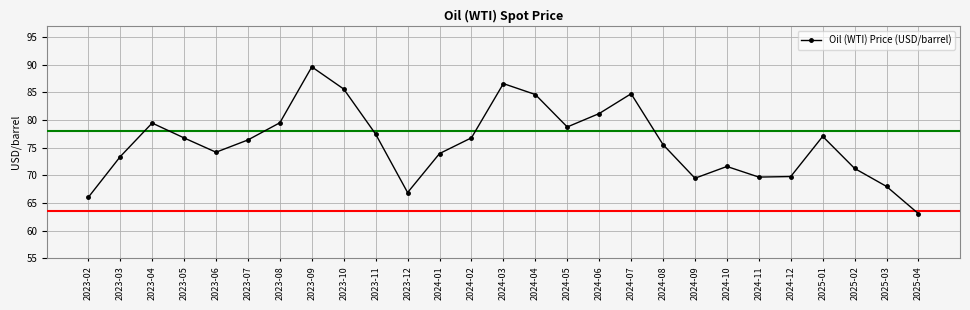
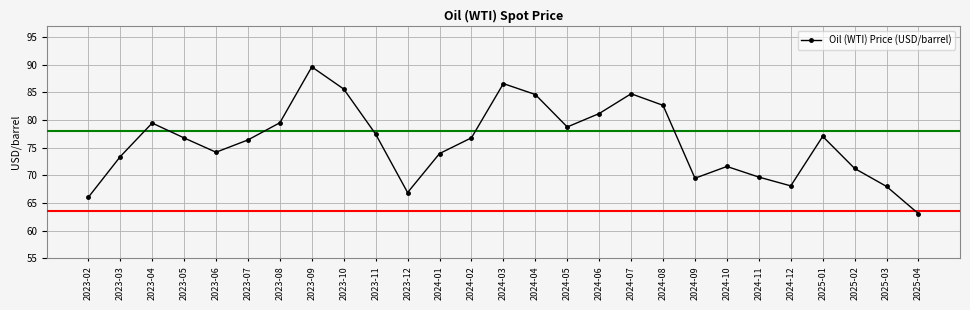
  {
    "2023-02": 66,
    "2023-03": 73,
    "2023-04": 79,
    "2023-05": 77,
    "2023-06": 74,
    "2023-07": 76,
    "2023-08": 79,
    "2023-09": 90,
    "2023-10": 86,
    "2023-11": 77,
    "2023-12": 67,
    "2024-01": 74,
    "2024-02": 77,
    "2024-03": 87,
    "2024-04": 85,
    "2024-05": 79,
    "2024-06": 81,
    "2024-07": 85,
-   "2024-08": 76,
+   "2024-08": 83,
    "2024-09": 69,
    "2024-10": 72,
    "2024-11": 70,
-   "2024-12": 70,
+   "2024-12": 68,
    "2025-01": 77,
    "2025-02": 71,
    "2025-03": 68,
    "2025-04": 63
  }
